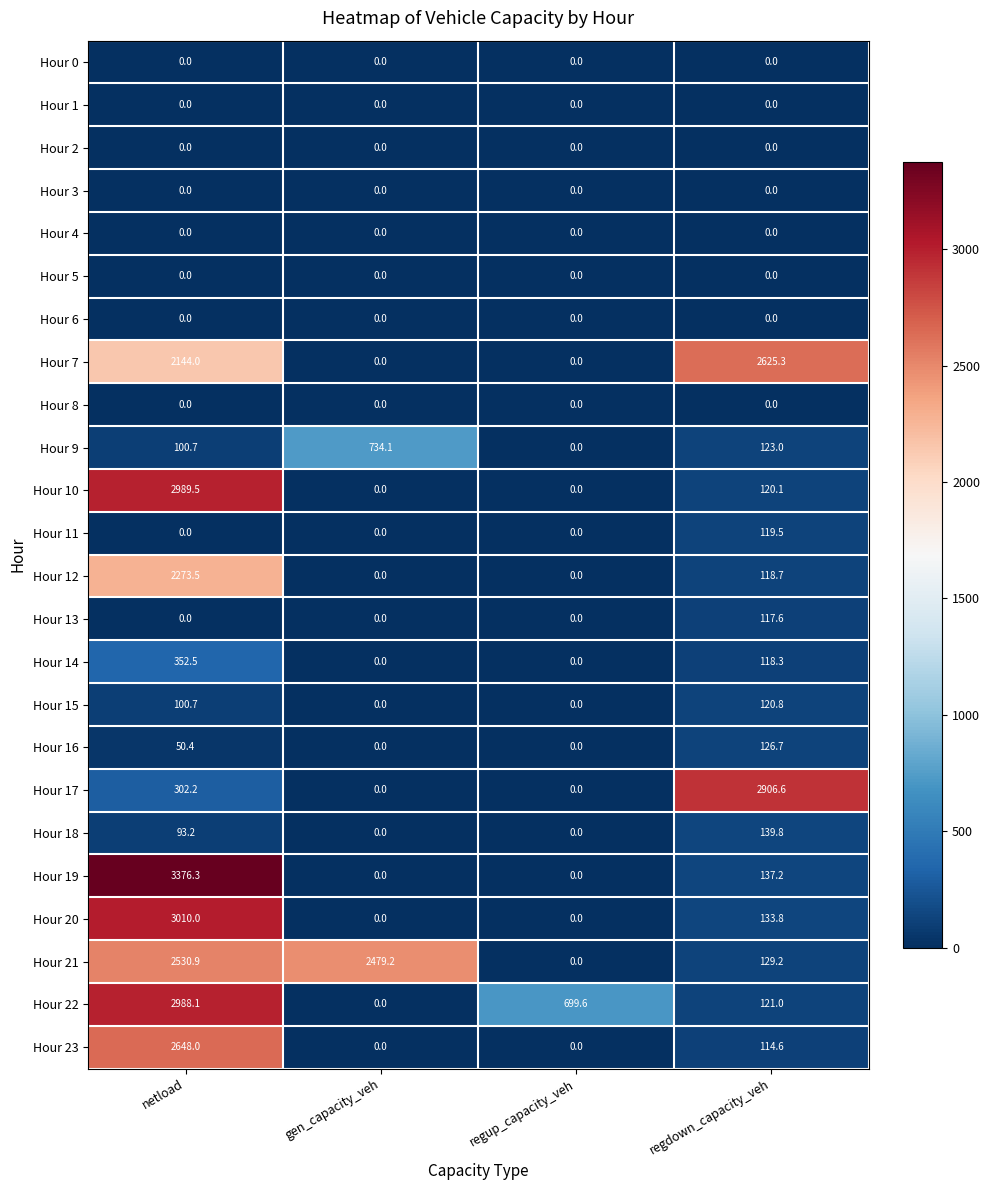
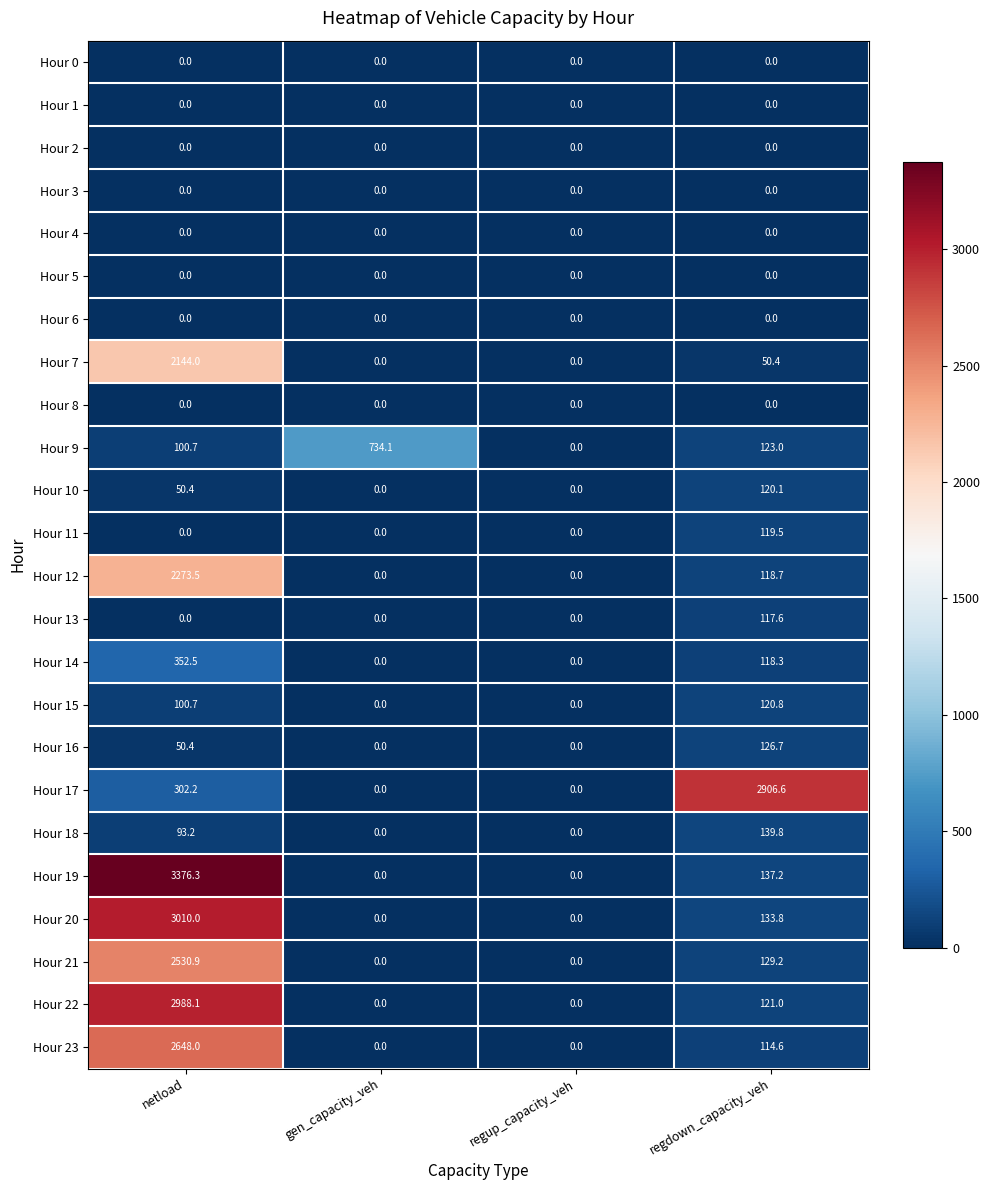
  {
    "Hour 0": {
      "netload": 0.0,
      "gen_capacity_veh": 0.0,
      "regup_capacity_veh": 0.0,
      "regdown_capacity_veh": 0.0
    },
    "Hour 1": {
      "netload": 0.0,
      "gen_capacity_veh": 0.0,
      "regup_capacity_veh": 0.0,
      "regdown_capacity_veh": 0.0
    },
    "Hour 2": {
      "netload": 0.0,
      "gen_capacity_veh": 0.0,
      "regup_capacity_veh": 0.0,
      "regdown_capacity_veh": 0.0
    },
    "Hour 3": {
      "netload": 0.0,
      "gen_capacity_veh": 0.0,
      "regup_capacity_veh": 0.0,
      "regdown_capacity_veh": 0.0
    },
    "Hour 4": {
      "netload": 0.0,
      "gen_capacity_veh": 0.0,
      "regup_capacity_veh": 0.0,
      "regdown_capacity_veh": 0.0
    },
    "Hour 5": {
      "netload": 0.0,
      "gen_capacity_veh": 0.0,
      "regup_capacity_veh": 0.0,
      "regdown_capacity_veh": 0.0
    },
    "Hour 6": {
      "netload": 0.0,
      "gen_capacity_veh": 0.0,
      "regup_capacity_veh": 0.0,
      "regdown_capacity_veh": 0.0
    },
    "Hour 7": {
      "netload": 2144.0,
      "gen_capacity_veh": 0.0,
      "regup_capacity_veh": 0.0,
-     "regdown_capacity_veh": 2625.3
+     "regdown_capacity_veh": 50.4
    },
    "Hour 8": {
      "netload": 0.0,
      "gen_capacity_veh": 0.0,
      "regup_capacity_veh": 0.0,
      "regdown_capacity_veh": 0.0
    },
    "Hour 9": {
      "netload": 100.7,
      "gen_capacity_veh": 734.1,
      "regup_capacity_veh": 0.0,
      "regdown_capacity_veh": 123.0
    },
    "Hour 10": {
-     "netload": 2989.5,
+     "netload": 50.4,
      "gen_capacity_veh": 0.0,
      "regup_capacity_veh": 0.0,
      "regdown_capacity_veh": 120.1
    },
    "Hour 11": {
      "netload": 0.0,
      "gen_capacity_veh": 0.0,
      "regup_capacity_veh": 0.0,
      "regdown_capacity_veh": 119.5
    },
    "Hour 12": {
      "netload": 2273.5,
      "gen_capacity_veh": 0.0,
      "regup_capacity_veh": 0.0,
      "regdown_capacity_veh": 118.7
    },
    "Hour 13": {
      "netload": 0.0,
      "gen_capacity_veh": 0.0,
      "regup_capacity_veh": 0.0,
      "regdown_capacity_veh": 117.6
    },
    "Hour 14": {
      "netload": 352.5,
      "gen_capacity_veh": 0.0,
      "regup_capacity_veh": 0.0,
      "regdown_capacity_veh": 118.3
    },
    "Hour 15": {
      "netload": 100.7,
      "gen_capacity_veh": 0.0,
      "regup_capacity_veh": 0.0,
      "regdown_capacity_veh": 120.8
    },
    "Hour 16": {
      "netload": 50.4,
      "gen_capacity_veh": 0.0,
      "regup_capacity_veh": 0.0,
      "regdown_capacity_veh": 126.7
    },
    "Hour 17": {
      "netload": 302.2,
      "gen_capacity_veh": 0.0,
      "regup_capacity_veh": 0.0,
      "regdown_capacity_veh": 2906.6
    },
    "Hour 18": {
      "netload": 93.2,
      "gen_capacity_veh": 0.0,
      "regup_capacity_veh": 0.0,
      "regdown_capacity_veh": 139.8
    },
    "Hour 19": {
      "netload": 3376.3,
      "gen_capacity_veh": 0.0,
      "regup_capacity_veh": 0.0,
      "regdown_capacity_veh": 137.2
    },
    "Hour 20": {
      "netload": 3010.0,
      "gen_capacity_veh": 0.0,
      "regup_capacity_veh": 0.0,
      "regdown_capacity_veh": 133.8
    },
    "Hour 21": {
      "netload": 2530.9,
-     "gen_capacity_veh": 2479.2,
+     "gen_capacity_veh": 0.0,
      "regup_capacity_veh": 0.0,
      "regdown_capacity_veh": 129.2
    },
    "Hour 22": {
      "netload": 2988.1,
      "gen_capacity_veh": 0.0,
-     "regup_capacity_veh": 699.6,
+     "regup_capacity_veh": 0.0,
      "regdown_capacity_veh": 121.0
    },
    "Hour 23": {
      "netload": 2648.0,
      "gen_capacity_veh": 0.0,
      "regup_capacity_veh": 0.0,
      "regdown_capacity_veh": 114.6
    }
  }
